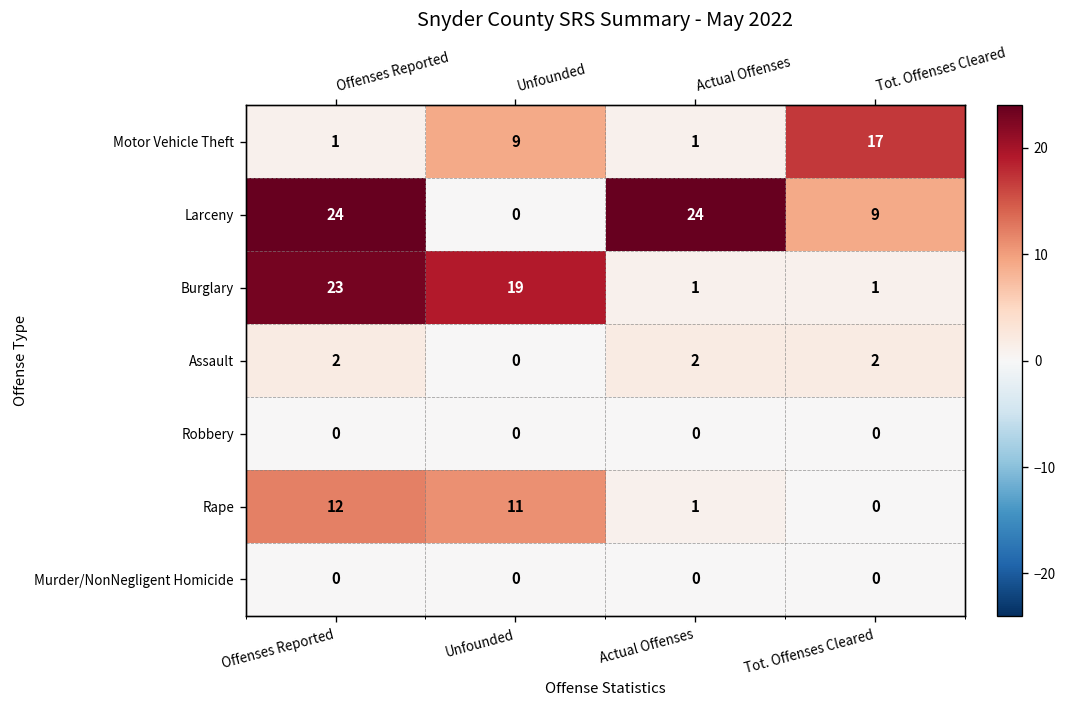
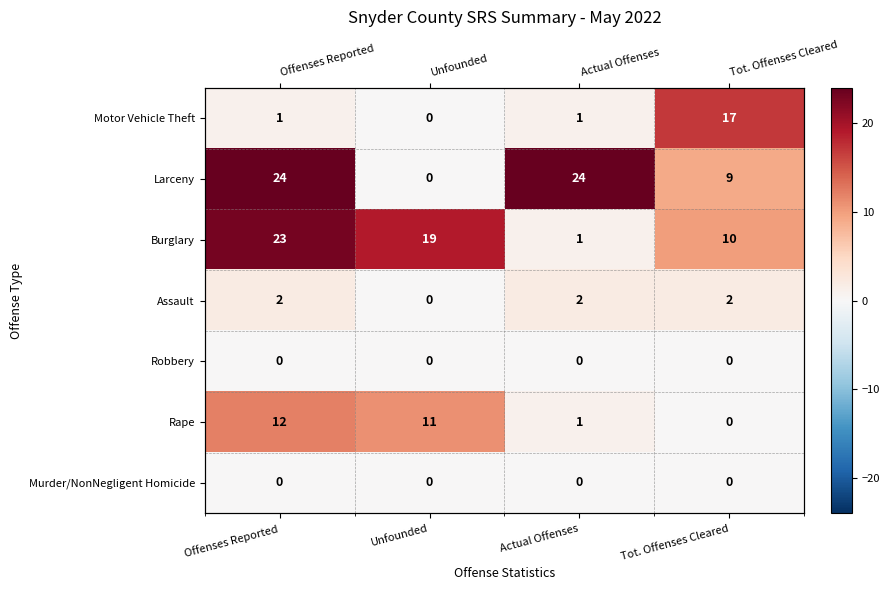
  {
    "Motor Vehicle Theft": {
      "Offenses Reported": 1,
-     "Unfounded": 9,
+     "Unfounded": 0,
      "Actual Offenses": 1,
      "Tot. Offenses Cleared": 17
    },
    "Larceny": {
      "Offenses Reported": 24,
      "Unfounded": 0,
      "Actual Offenses": 24,
      "Tot. Offenses Cleared": 9
    },
    "Burglary": {
      "Offenses Reported": 23,
      "Unfounded": 19,
      "Actual Offenses": 1,
-     "Tot. Offenses Cleared": 1
+     "Tot. Offenses Cleared": 10
    },
    "Assault": {
      "Offenses Reported": 2,
      "Unfounded": 0,
      "Actual Offenses": 2,
      "Tot. Offenses Cleared": 2
    },
    "Robbery": {
      "Offenses Reported": 0,
      "Unfounded": 0,
      "Actual Offenses": 0,
      "Tot. Offenses Cleared": 0
    },
    "Rape": {
      "Offenses Reported": 12,
      "Unfounded": 11,
      "Actual Offenses": 1,
      "Tot. Offenses Cleared": 0
    },
    "Murder/NonNegligent Homicide": {
      "Offenses Reported": 0,
      "Unfounded": 0,
      "Actual Offenses": 0,
      "Tot. Offenses Cleared": 0
    }
  }
